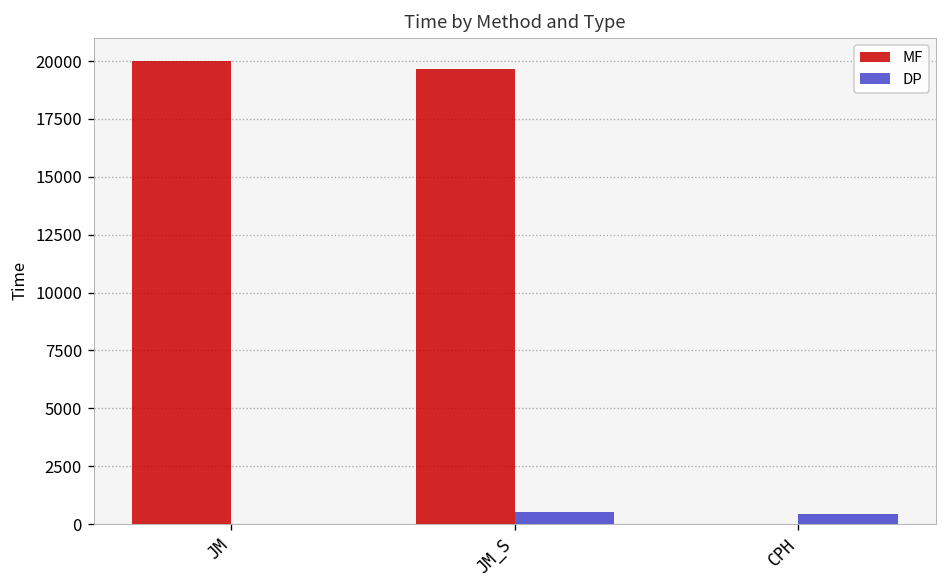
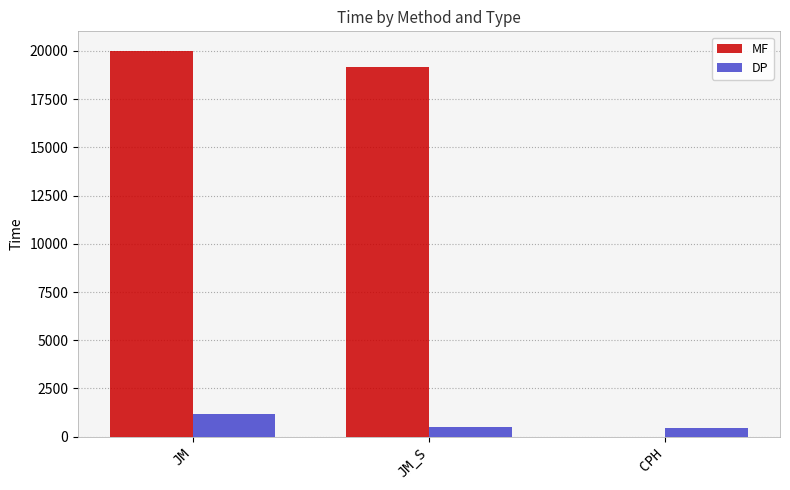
  {
    "MF": {
      "JM": 20000,
-     "JM_S": 19600
+     "JM_S": 19200
    },
    "DP": {
-     "JM": 0,
+     "JM": 1200,
      "JM_S": 500,
      "CPH": 500
    }
  }
